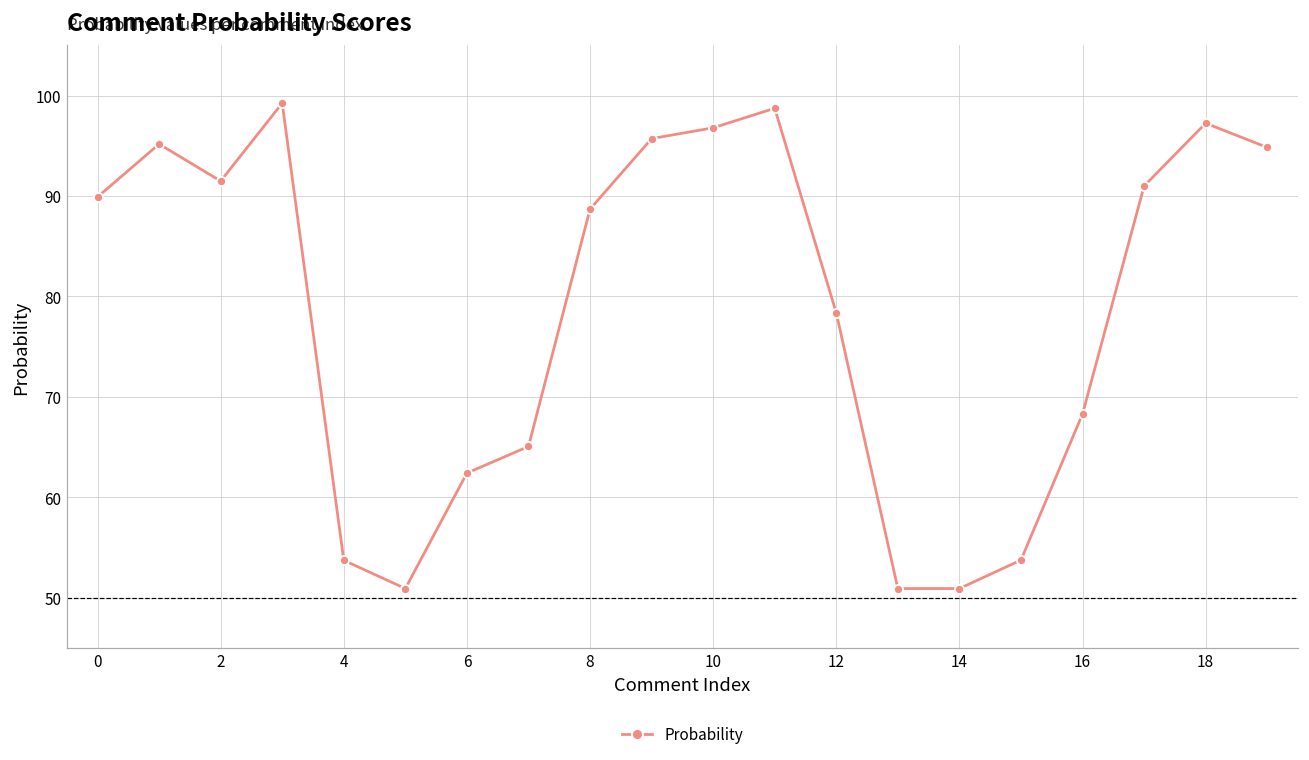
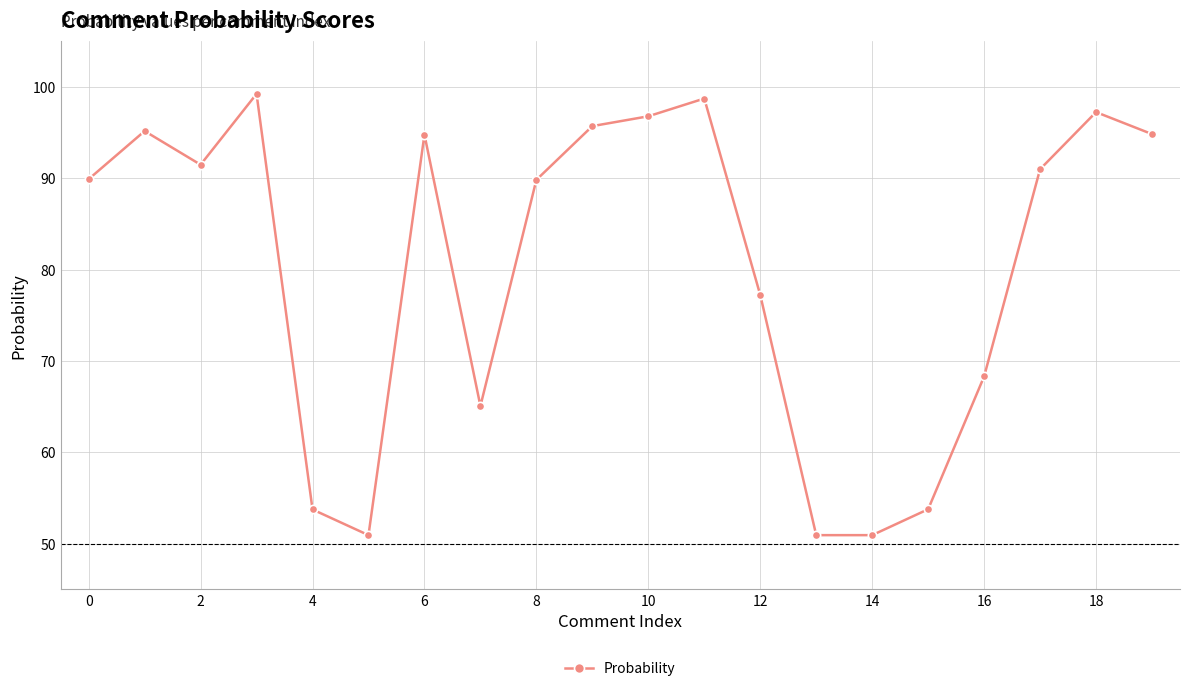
  {
    "0": 90,
    "2": 91,
    "4": 54,
-   "6": 62,
-   "8": 89,
+   "6": 95,
+   "8": 90,
    "10": 97,
-   "12": 78,
+   "12": 77,
    "14": 51,
    "16": 68,
    "18": 97
  }
